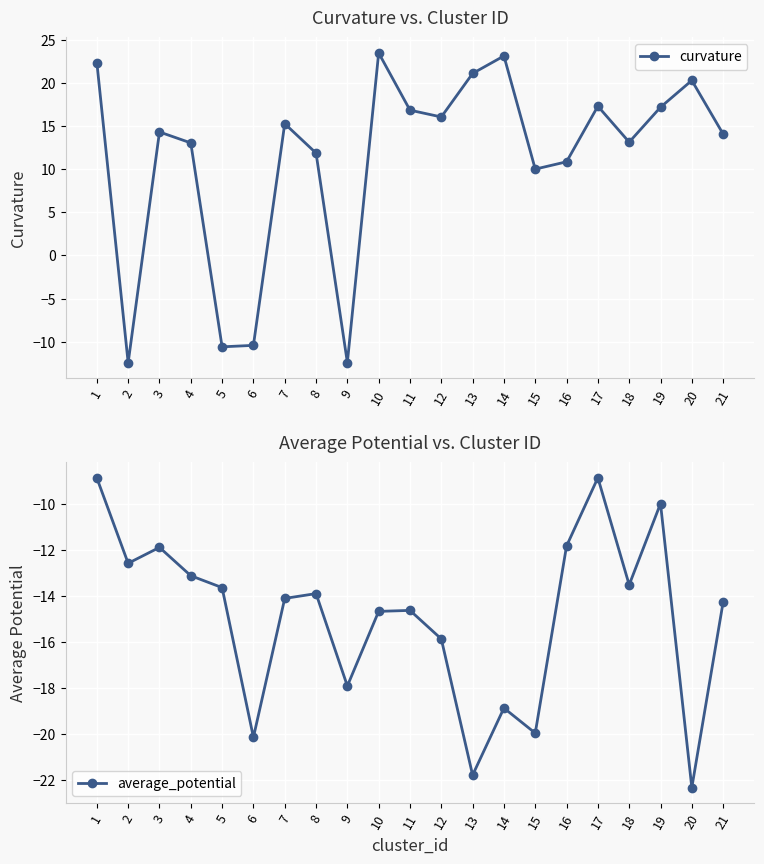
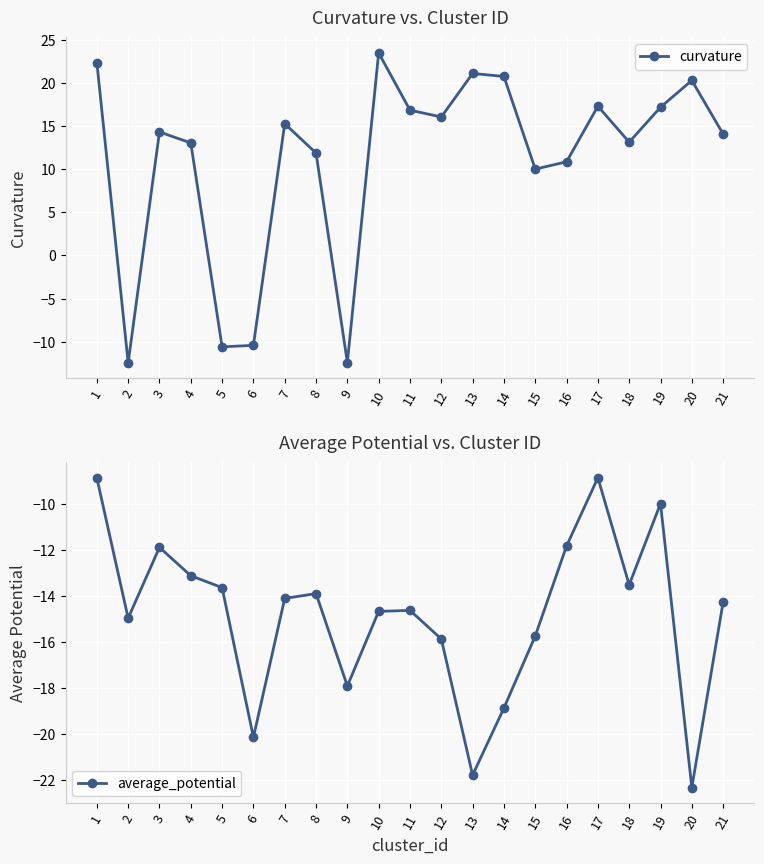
  {
    "Curvature vs. Cluster ID": {
      "1": 22,
      "2": -12,
      "3": 14,
      "4": 13,
      "5": -11,
      "6": -10,
      "7": 15,
      "8": 12,
      "9": -12,
      "10": 24,
      "11": 17,
      "12": 16,
      "13": 21,
-     "14": 23,
+     "14": 21,
      "15": 10,
      "16": 11,
      "17": 17,
      "18": 13,
      "19": 17,
      "20": 20,
      "21": 14
    },
    "Average Potential vs. Cluster ID": {
      "1": -8.8,
-     "2": -12.6,
+     "2": -15.0,
      "3": -11.9,
      "4": -13.1,
      "5": -13.6,
      "6": -20.1,
      "7": -14.1,
      "8": -13.9,
      "9": -17.9,
      "10": -14.7,
      "11": -14.6,
      "12": -15.9,
      "13": -21.8,
      "14": -18.9,
-     "15": -20.0,
+     "15": -15.7,
      "16": -11.8,
      "17": -8.8,
      "18": -13.5,
      "19": -10.0,
      "20": -22.3,
      "21": -14.3
    }
  }
